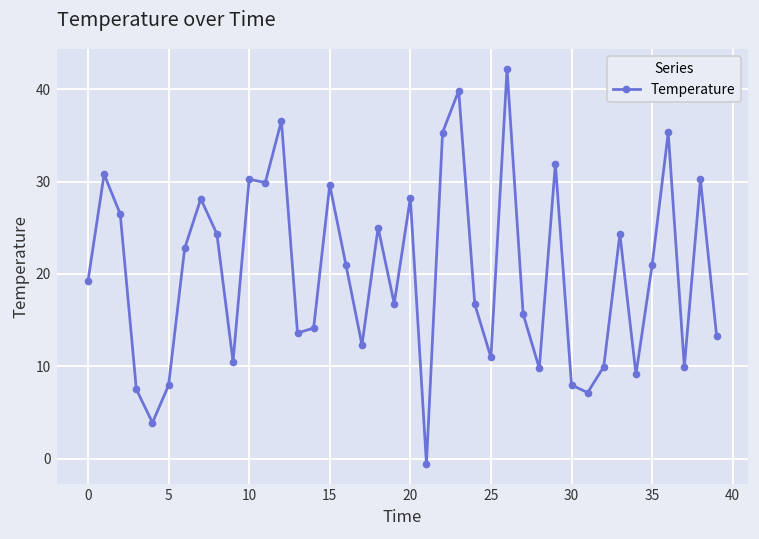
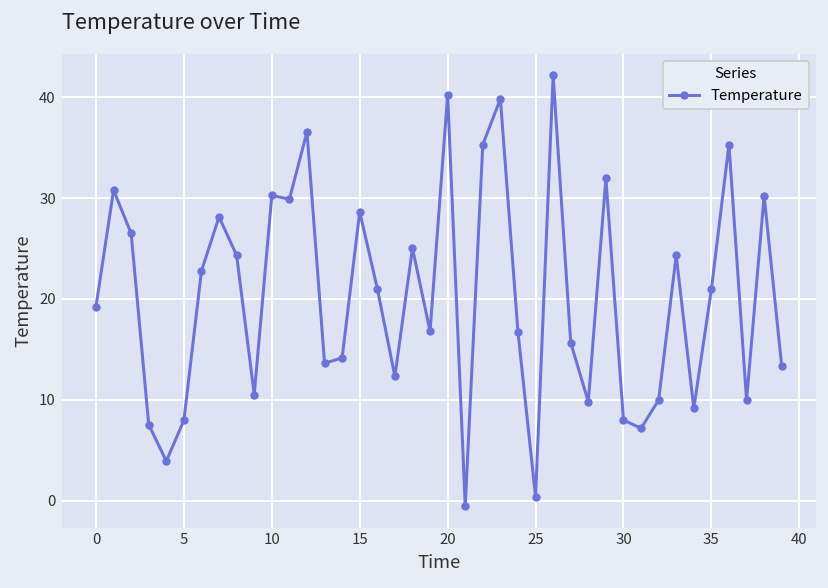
  {
    "0": 19,
    "5": 8,
    "10": 30,
-   "15": 30,
-   "20": 28,
-   "25": 11,
+   "15": 29,
+   "20": 40,
+   "25": 0,
    "30": 8,
    "35": 21
  }
